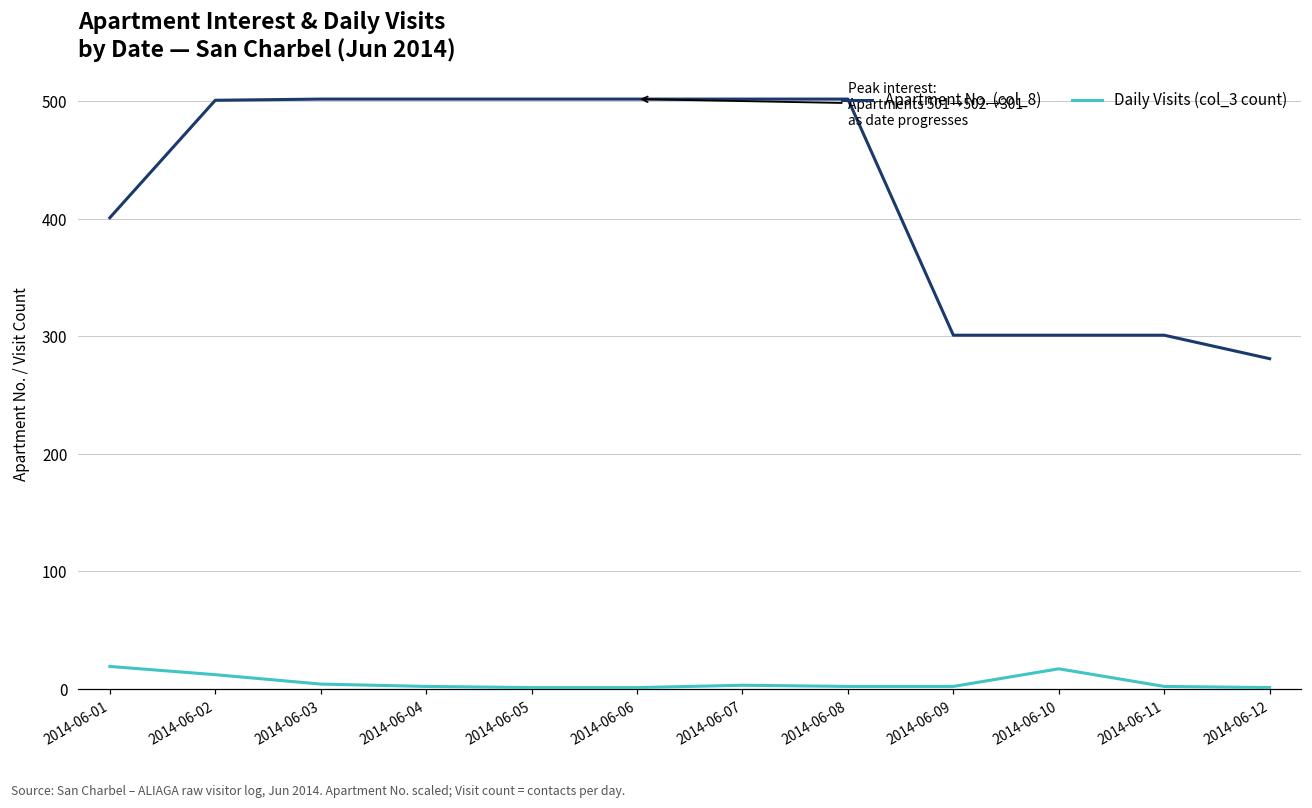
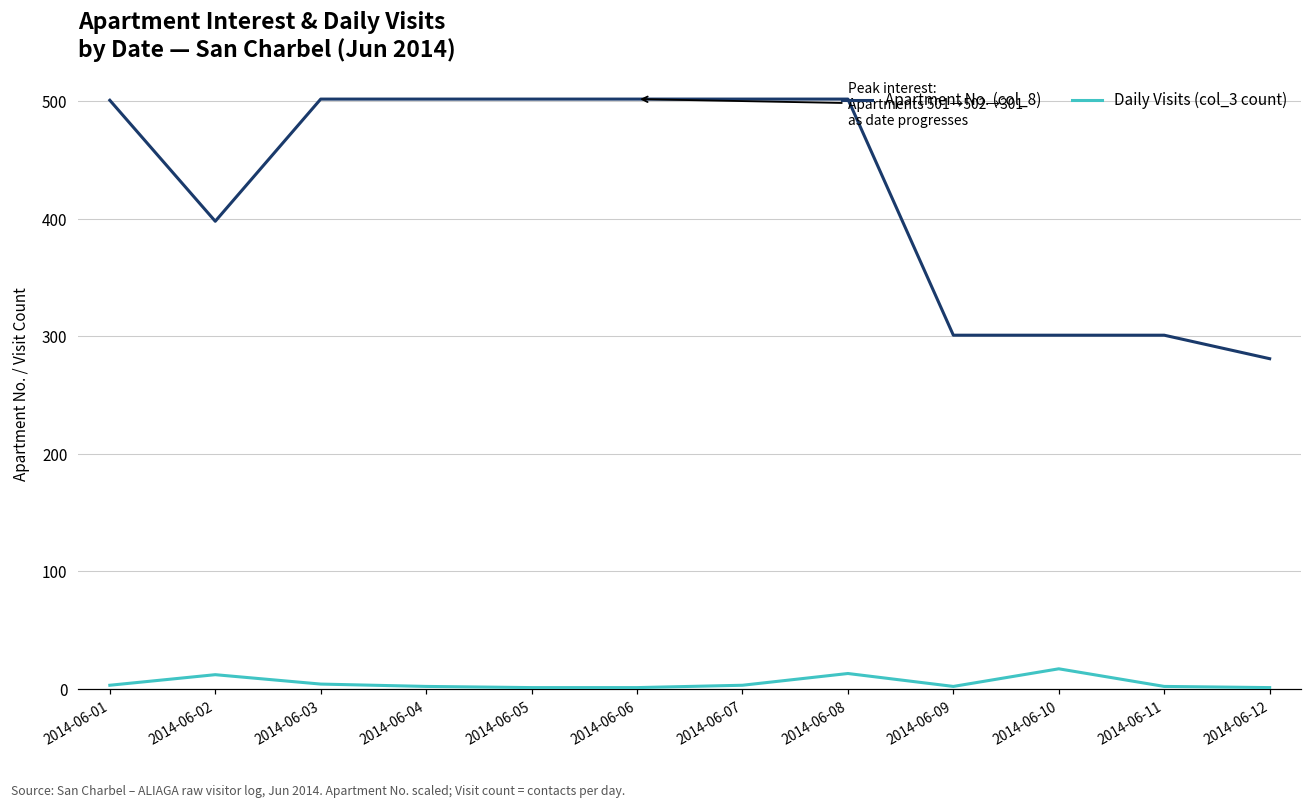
  {
    "Apartment No. (col_8)": {
-     "2014-06-01": 401,
-     "2014-06-02": 501,
+     "2014-06-01": 501,
+     "2014-06-02": 398,
      "2014-06-03": 502,
      "2014-06-04": 502,
      "2014-06-05": 502,
      "2014-06-06": 502,
      "2014-06-09": 301,
      "2014-06-10": 301,
      "2014-06-11": 301,
      "2014-06-12": 281
    },
    "Daily Visits (col_3 count)": {
-     "2014-06-01": 19,
+     "2014-06-01": 3,
      "2014-06-02": 12,
      "2014-06-03": 4,
      "2014-06-04": 2,
      "2014-06-05": 1,
      "2014-06-06": 1,
      "2014-06-07": 3,
-     "2014-06-08": 2,
+     "2014-06-08": 13,
      "2014-06-09": 2,
      "2014-06-10": 17,
      "2014-06-11": 2,
      "2014-06-12": 1
    }
  }
